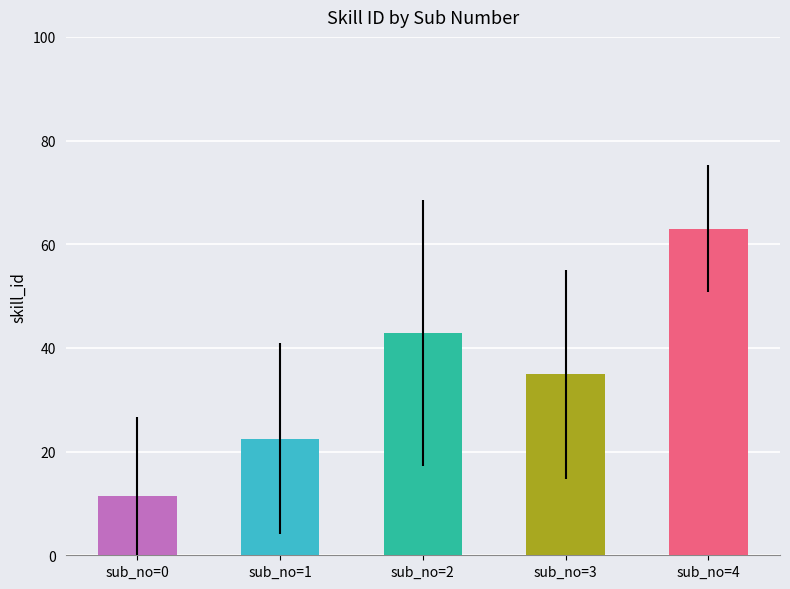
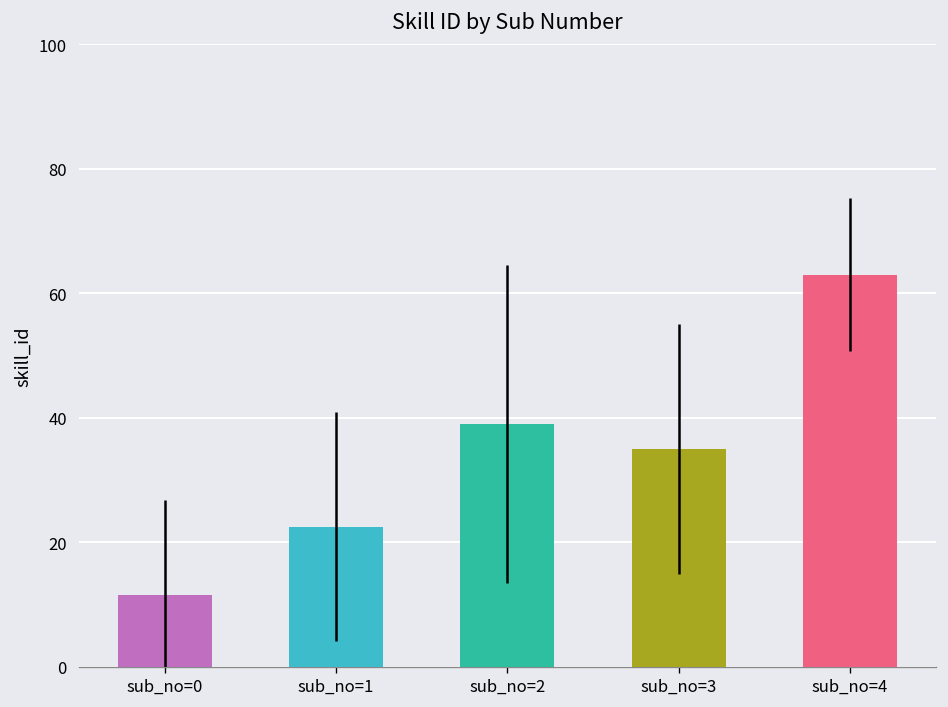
  {
    "sub_no=0": 12,
    "sub_no=1": 23,
-   "sub_no=2": 43,
+   "sub_no=2": 39,
    "sub_no=3": 35,
    "sub_no=4": 63
  }
